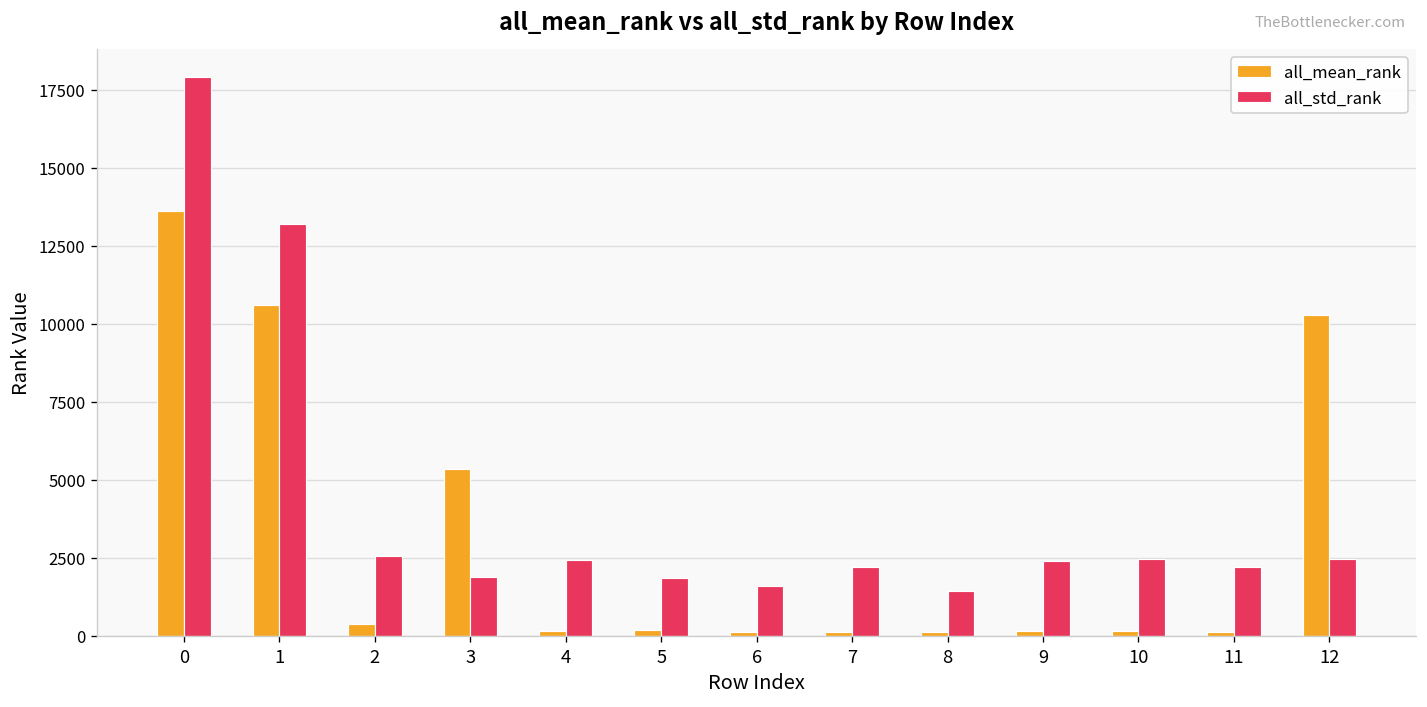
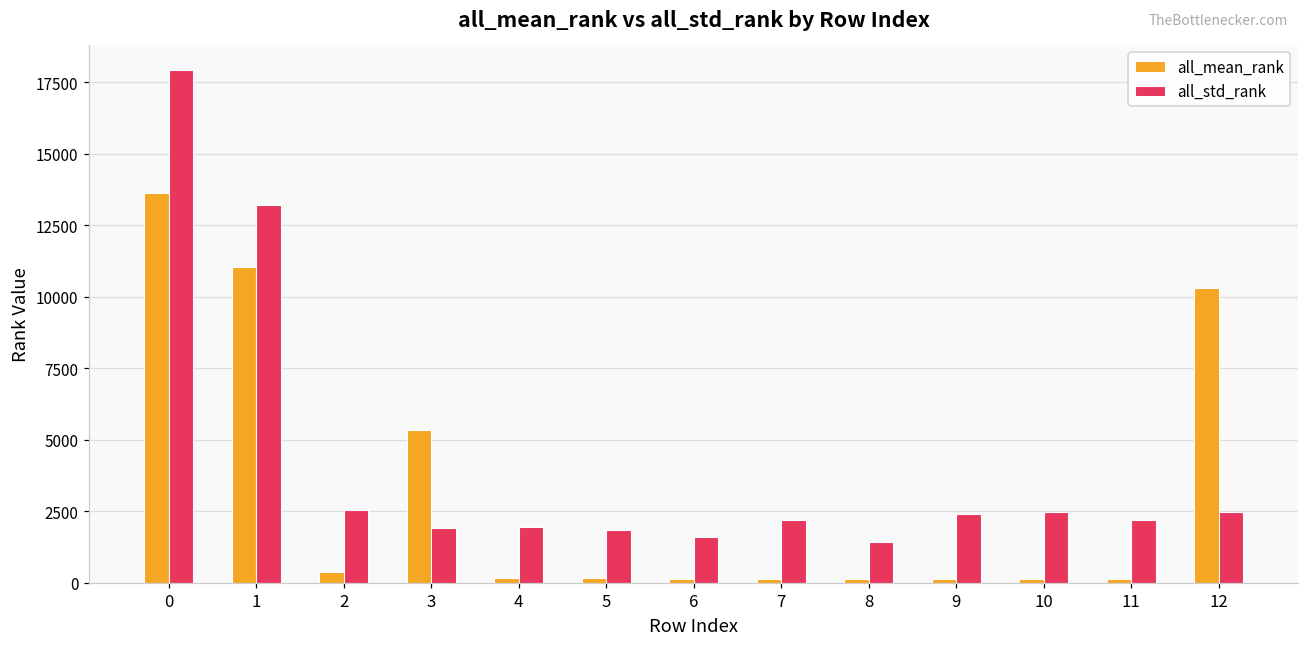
  {
    "all_mean_rank": {
      "0": 13600,
-     "1": 10600,
+     "1": 11000,
      "2": 400,
      "3": 5300,
      "4": 200,
      "5": 200,
      "6": 100,
      "7": 100,
      "8": 100,
      "9": 100,
      "10": 100,
      "11": 100,
      "12": 10300
    },
    "all_std_rank": {
      "0": 17900,
      "1": 13200,
      "2": 2500,
      "3": 1900,
-     "4": 2400,
+     "4": 2000,
      "5": 1900,
      "6": 1600,
      "7": 2200,
      "8": 1400,
      "9": 2400,
      "10": 2500,
      "11": 2200,
      "12": 2500
    }
  }
